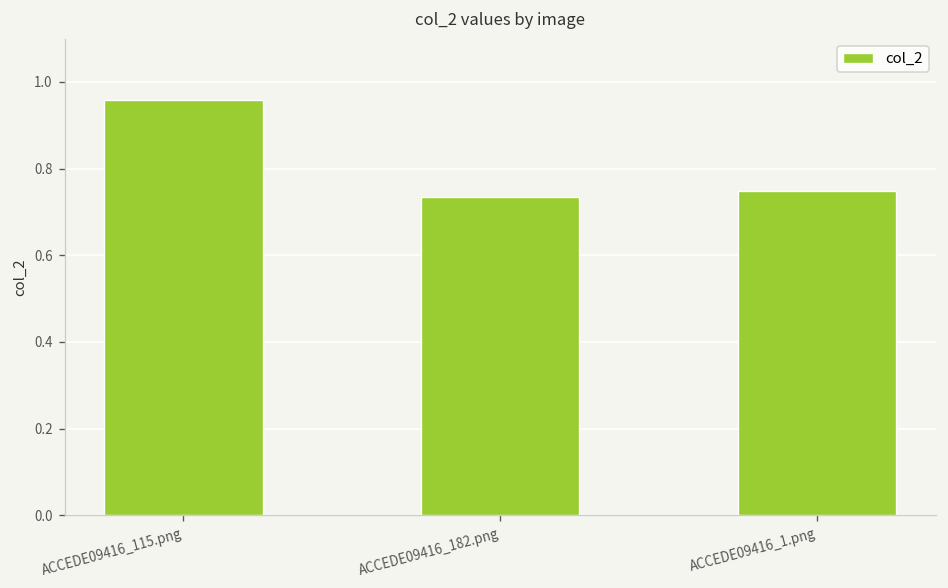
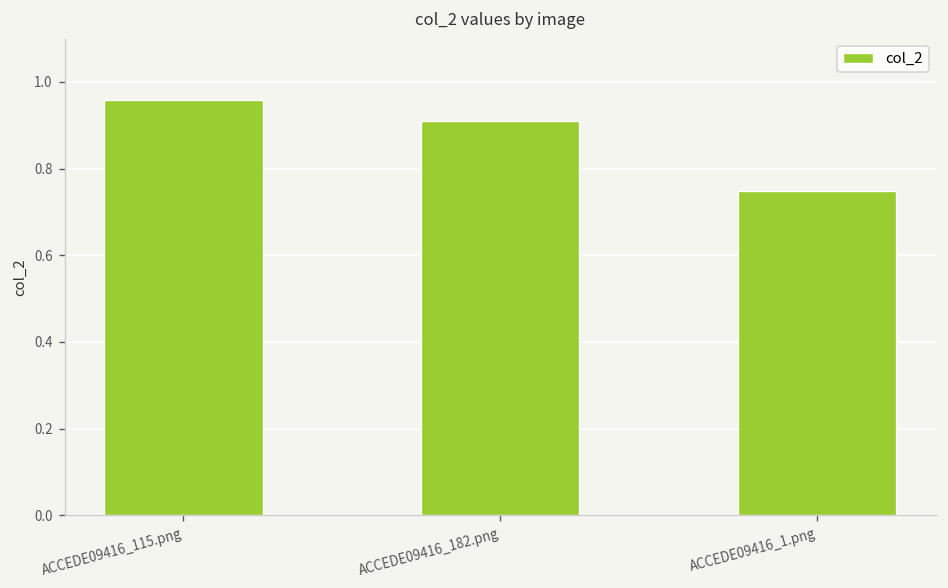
  {
    "ACCEDE09416_115.png": 0.96,
-   "ACCEDE09416_182.png": 0.73,
+   "ACCEDE09416_182.png": 0.91,
    "ACCEDE09416_1.png": 0.75
  }
